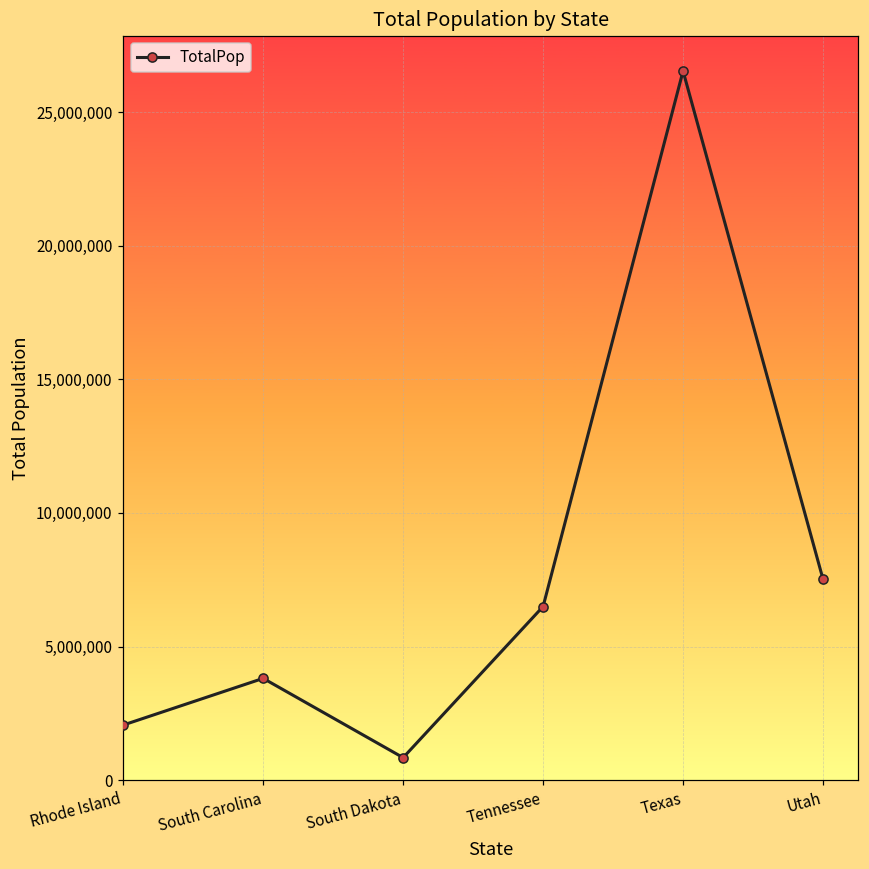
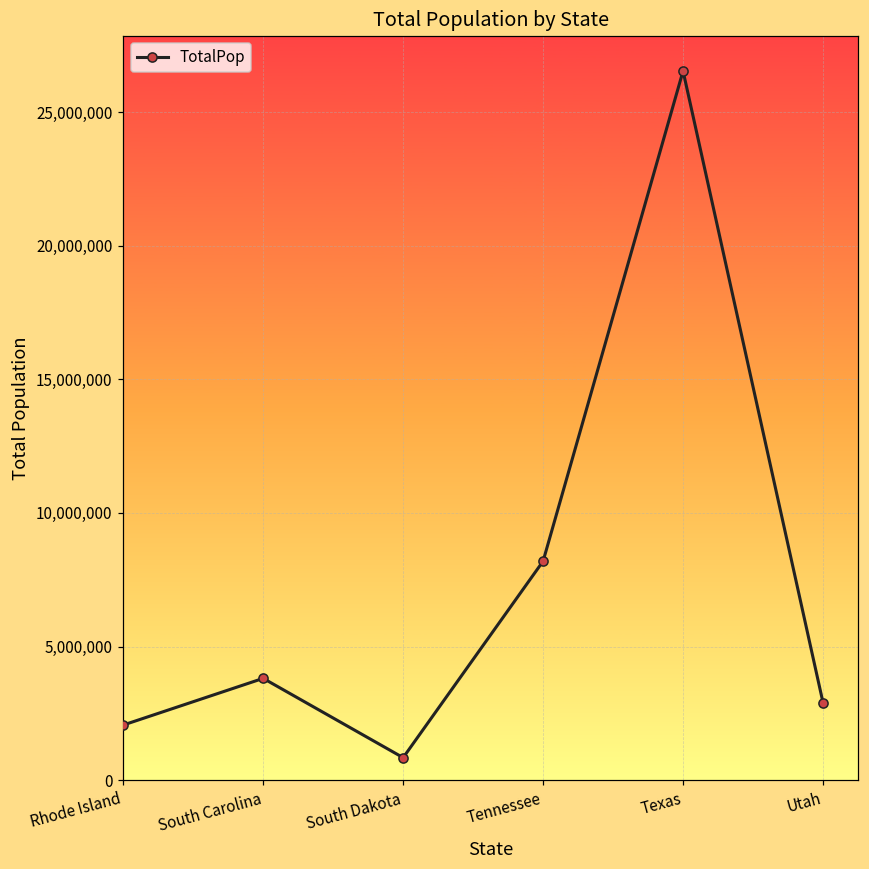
  {
    "Rhode Island": "2,100,000",
    "South Carolina": "3,800,000",
    "South Dakota": "800,000",
-   "Tennessee": "6,500,000",
+   "Tennessee": "8,200,000",
    "Texas": "26,500,000",
-   "Utah": "7,500,000"
+   "Utah": "2,900,000"
  }
